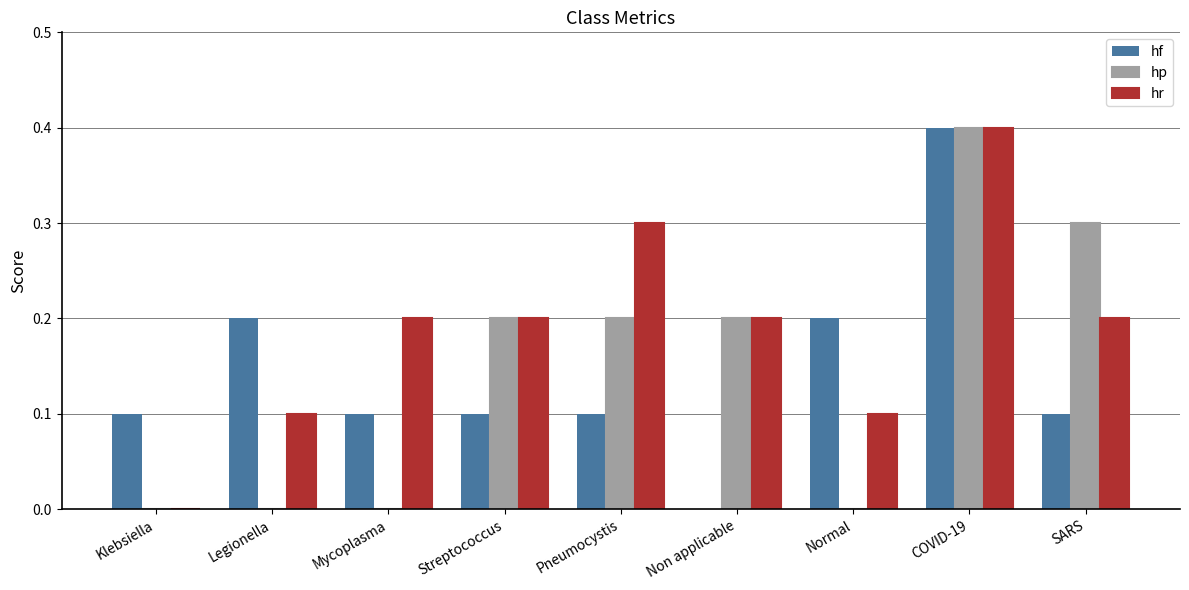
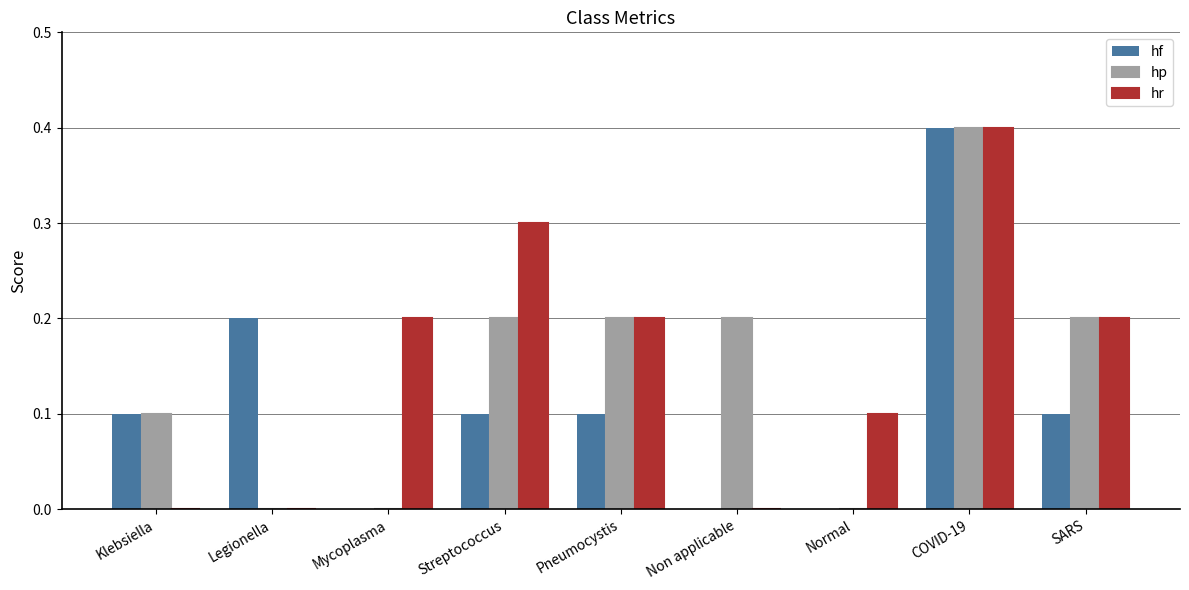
  {
    "hf": {
      "Klebsiella": 0.1,
      "Legionella": 0.2,
-     "Mycoplasma": 0.1,
+     "Mycoplasma": 0.0,
      "Streptococcus": 0.1,
      "Pneumocystis": 0.1,
      "Non applicable": 0.0,
-     "Normal": 0.2,
+     "Normal": 0.0,
      "COVID-19": 0.4,
      "SARS": 0.1
    },
    "hp": {
-     "Klebsiella": 0.0,
+     "Klebsiella": 0.1,
      "Legionella": 0.0,
      "Mycoplasma": 0.0,
      "Streptococcus": 0.2,
      "Pneumocystis": 0.2,
      "Non applicable": 0.2,
      "Normal": 0.0,
      "COVID-19": 0.4,
-     "SARS": 0.3
+     "SARS": 0.2
    },
    "hr": {
      "Klebsiella": 0.0,
-     "Legionella": 0.1,
+     "Legionella": 0.0,
      "Mycoplasma": 0.2,
-     "Streptococcus": 0.2,
-     "Pneumocystis": 0.3,
-     "Non applicable": 0.2,
+     "Streptococcus": 0.3,
+     "Pneumocystis": 0.2,
+     "Non applicable": 0.0,
      "Normal": 0.1,
      "COVID-19": 0.4,
      "SARS": 0.2
    }
  }
